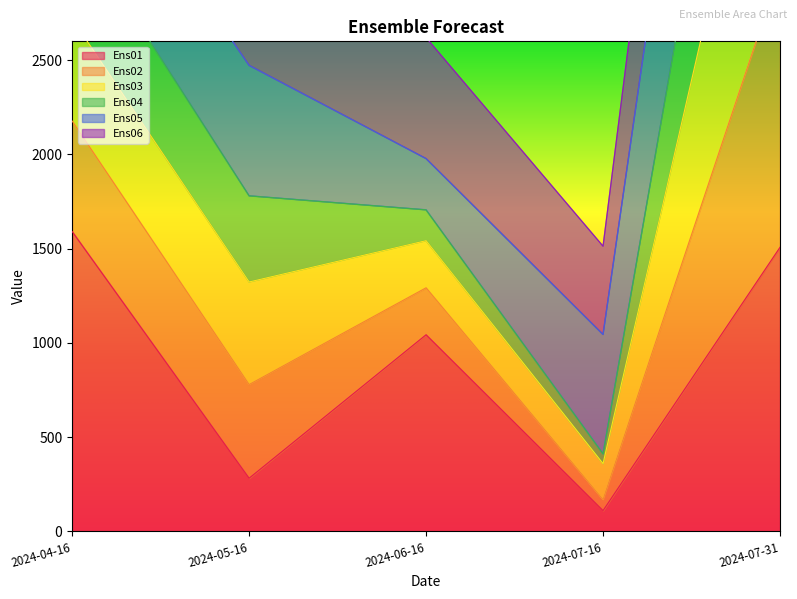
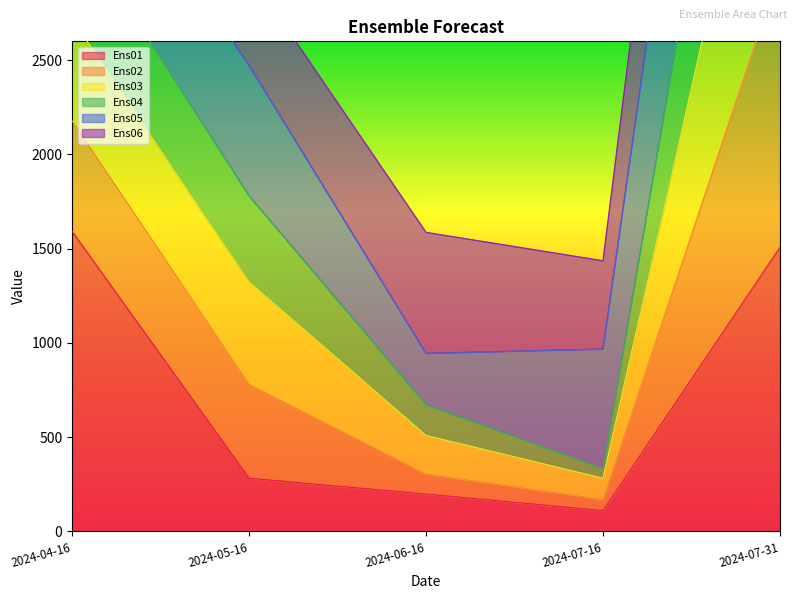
  {
    "Ens01": {
      "2024-04-16": 1590,
      "2024-05-16": 280,
-     "2024-06-16": 1040,
+     "2024-06-16": 200,
      "2024-07-16": 110,
      "2024-07-31": 1510
    },
    "Ens02": {
      "2024-04-16": 590,
      "2024-05-16": 500,
-     "2024-06-16": 250,
+     "2024-06-16": 110,
      "2024-07-16": 60
    },
    "Ens03": {
      "2024-05-16": 540,
-     "2024-06-16": 250,
-     "2024-07-16": 190
+     "2024-06-16": 200,
+     "2024-07-16": 110
    },
    "Ens04": {
      "2024-05-16": 460,
      "2024-06-16": 160,
      "2024-07-16": 50
    },
    "Ens05": {
      "2024-05-16": 690,
      "2024-06-16": 270,
      "2024-07-16": 630
    },
    "Ens06": {
      "2024-07-16": 470
    }
  }
